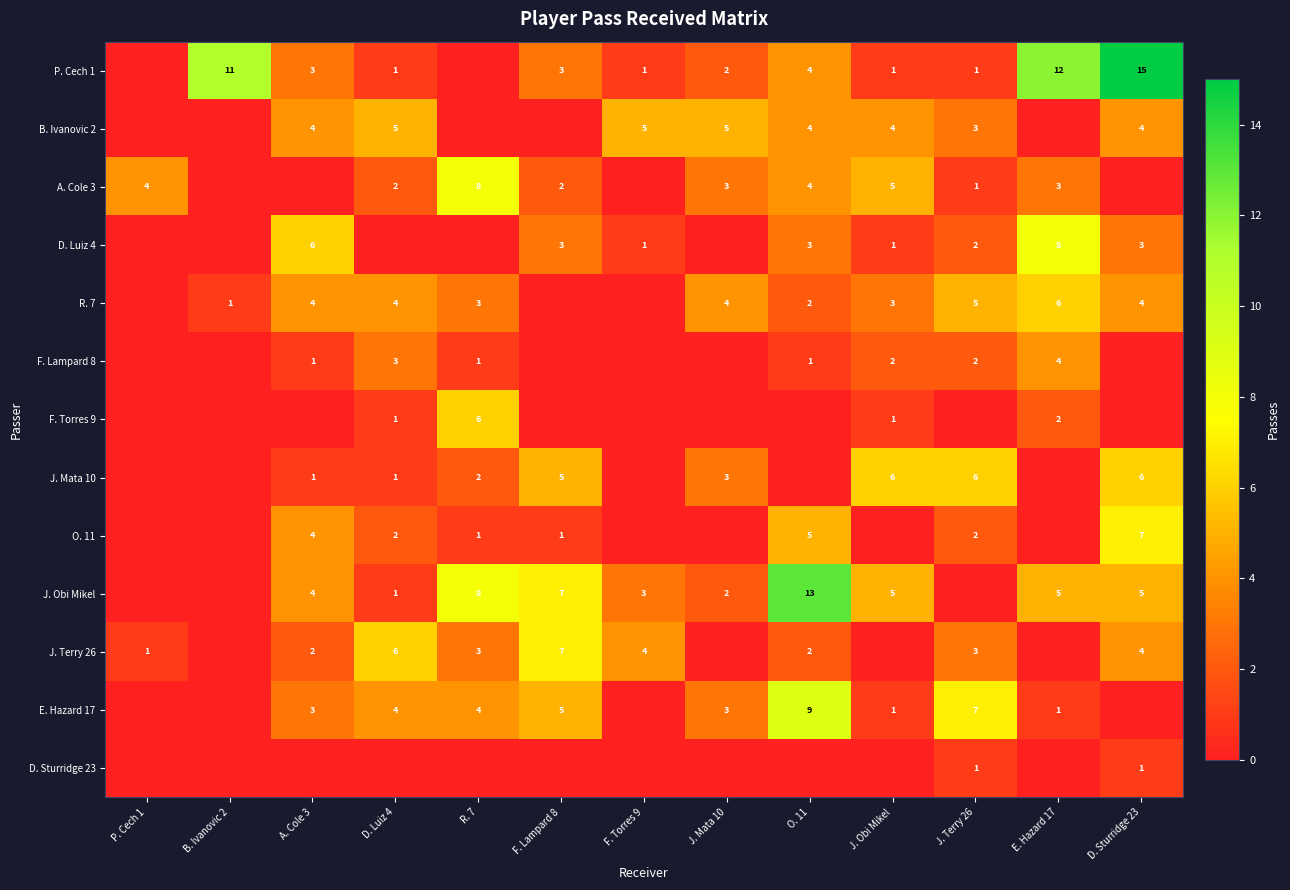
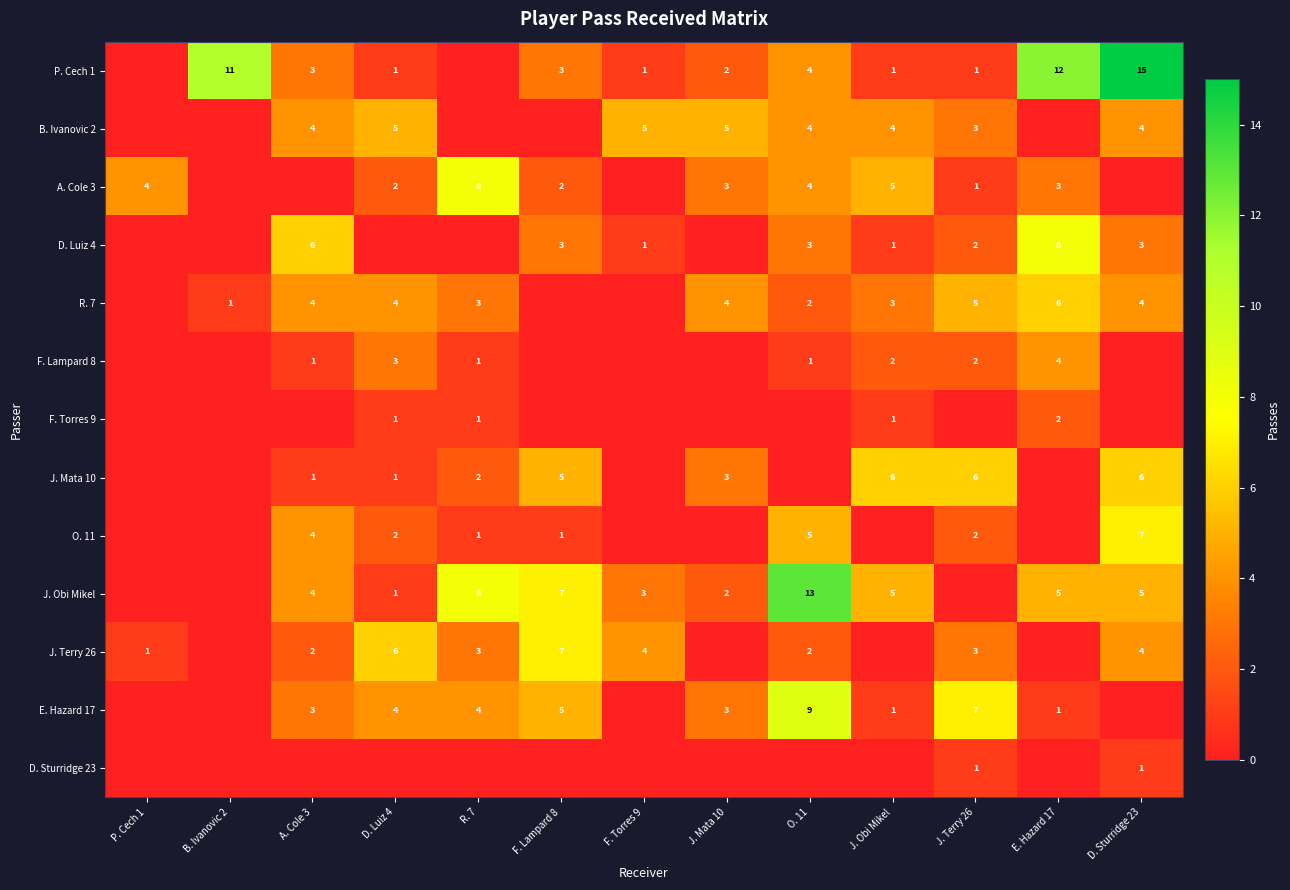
  {
    "P. Cech 1": {
      "B. Ivanovic 2": 11,
      "A. Cole 3": 3,
      "D. Luiz 4": 1,
      "F. Lampard 8": 3,
      "F. Torres 9": 1,
      "J. Mata 10": 2,
      "O. 11": 4,
      "J. Obi Mikel": 1,
      "J. Terry 26": 1,
      "E. Hazard 17": 12,
      "D. Sturridge 23": 15
    },
    "B. Ivanovic 2": {
      "A. Cole 3": 4,
      "D. Luiz 4": 5,
      "F. Torres 9": 5,
      "J. Mata 10": 5,
      "O. 11": 4,
      "J. Obi Mikel": 4,
      "J. Terry 26": 3,
      "D. Sturridge 23": 4
    },
    "A. Cole 3": {
      "P. Cech 1": 4,
      "D. Luiz 4": 2,
      "R. 7": 8,
      "F. Lampard 8": 2,
      "J. Mata 10": 3,
      "O. 11": 4,
      "J. Obi Mikel": 5,
      "J. Terry 26": 1,
      "E. Hazard 17": 3
    },
    "D. Luiz 4": {
      "A. Cole 3": 6,
      "F. Lampard 8": 3,
      "F. Torres 9": 1,
      "O. 11": 3,
      "J. Obi Mikel": 1,
      "J. Terry 26": 2,
      "E. Hazard 17": 8,
      "D. Sturridge 23": 3
    },
    "R. 7": {
      "B. Ivanovic 2": 1,
      "A. Cole 3": 4,
      "D. Luiz 4": 4,
      "R. 7": 3,
      "J. Mata 10": 4,
      "O. 11": 2,
      "J. Obi Mikel": 3,
      "J. Terry 26": 5,
      "E. Hazard 17": 6,
      "D. Sturridge 23": 4
    },
    "F. Lampard 8": {
      "A. Cole 3": 1,
      "D. Luiz 4": 3,
      "R. 7": 1,
      "O. 11": 1,
      "J. Obi Mikel": 2,
      "J. Terry 26": 2,
      "E. Hazard 17": 4
    },
    "F. Torres 9": {
      "D. Luiz 4": 1,
-     "R. 7": 6,
+     "R. 7": 1,
      "J. Obi Mikel": 1,
      "E. Hazard 17": 2
    },
    "J. Mata 10": {
      "A. Cole 3": 1,
      "D. Luiz 4": 1,
      "R. 7": 2,
      "F. Lampard 8": 5,
      "J. Mata 10": 3,
      "J. Obi Mikel": 6,
      "J. Terry 26": 6,
      "D. Sturridge 23": 6
    },
    "O. 11": {
      "A. Cole 3": 4,
      "D. Luiz 4": 2,
      "R. 7": 1,
      "F. Lampard 8": 1,
      "O. 11": 5,
      "J. Terry 26": 2,
      "D. Sturridge 23": 7
    },
    "J. Obi Mikel": {
      "A. Cole 3": 4,
      "D. Luiz 4": 1,
      "R. 7": 8,
      "F. Lampard 8": 7,
      "F. Torres 9": 3,
      "J. Mata 10": 2,
      "O. 11": 13,
      "J. Obi Mikel": 5,
      "E. Hazard 17": 5,
      "D. Sturridge 23": 5
    },
    "J. Terry 26": {
      "P. Cech 1": 1,
      "A. Cole 3": 2,
      "D. Luiz 4": 6,
      "R. 7": 3,
      "F. Lampard 8": 7,
      "F. Torres 9": 4,
      "O. 11": 2,
      "J. Terry 26": 3,
      "D. Sturridge 23": 4
    },
    "E. Hazard 17": {
      "A. Cole 3": 3,
      "D. Luiz 4": 4,
      "R. 7": 4,
      "F. Lampard 8": 5,
      "J. Mata 10": 3,
      "O. 11": 9,
      "J. Obi Mikel": 1,
      "J. Terry 26": 7,
      "E. Hazard 17": 1
    },
    "D. Sturridge 23": {
      "J. Terry 26": 1,
      "D. Sturridge 23": 1
    }
  }
